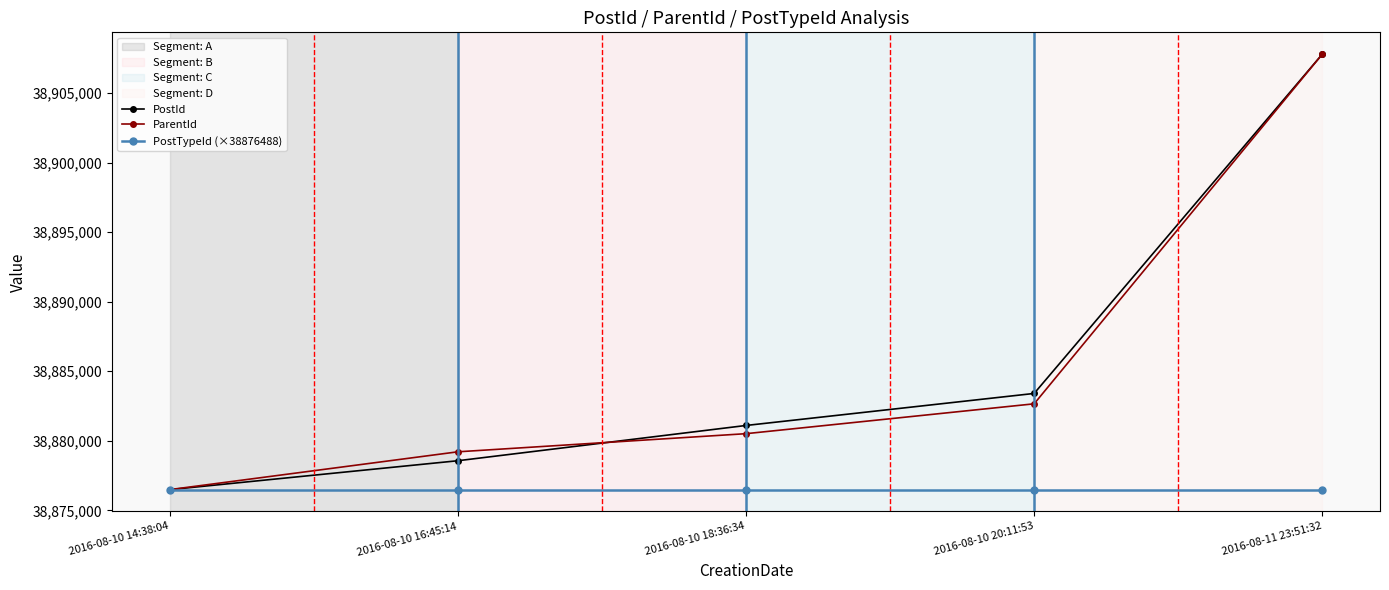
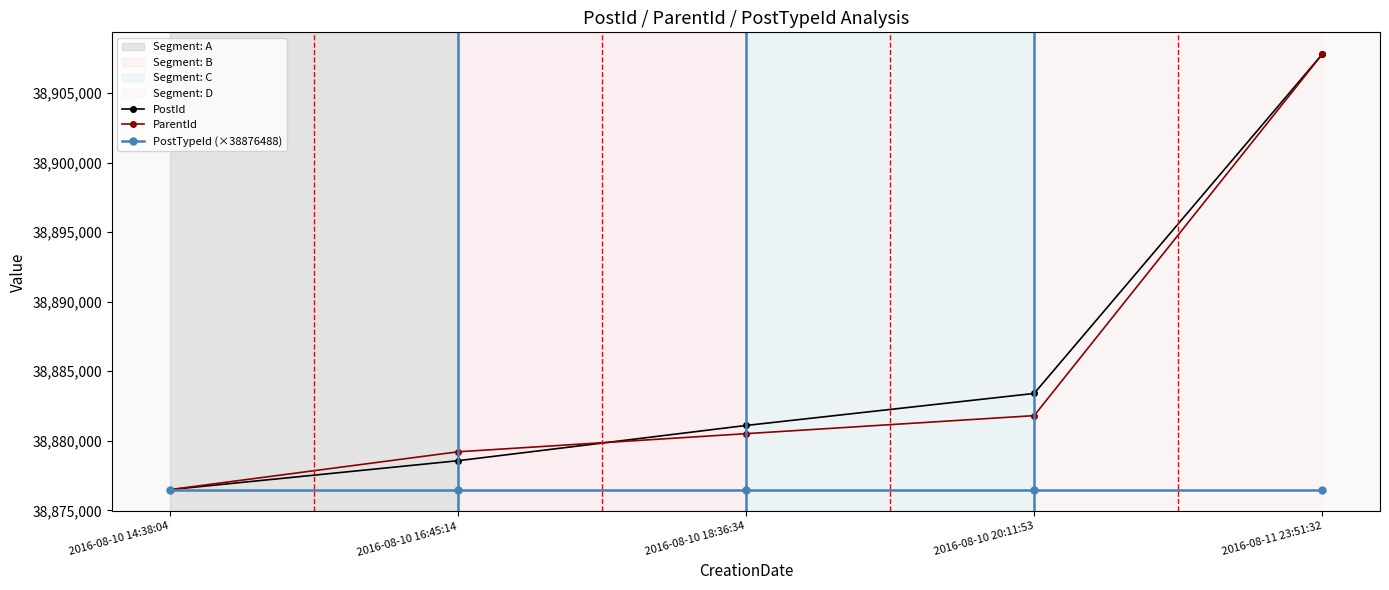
  {
    "PostId": {
      "2016-08-10 16:45:14": "38,878,600",
      "2016-08-10 18:36:34": "38,881,100",
      "2016-08-10 20:11:53": "38,883,400"
    },
    "ParentId": {
      "2016-08-10 16:45:14": "38,879,200",
      "2016-08-10 18:36:34": "38,880,500",
-     "2016-08-10 20:11:53": "38,882,700"
+     "2016-08-10 20:11:53": "38,881,800"
    },
    "PostTypeId (×38876488)": {
      "2016-08-10 16:45:14": "38,876,500",
      "2016-08-10 18:36:34": "38,876,500",
      "2016-08-10 20:11:53": "38,876,500",
      "2016-08-11 23:51:32": "38,876,500"
    }
  }
